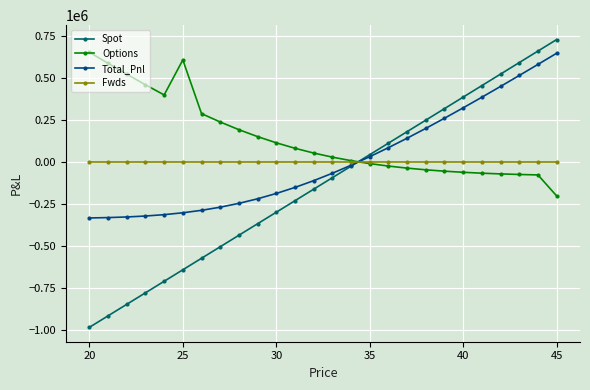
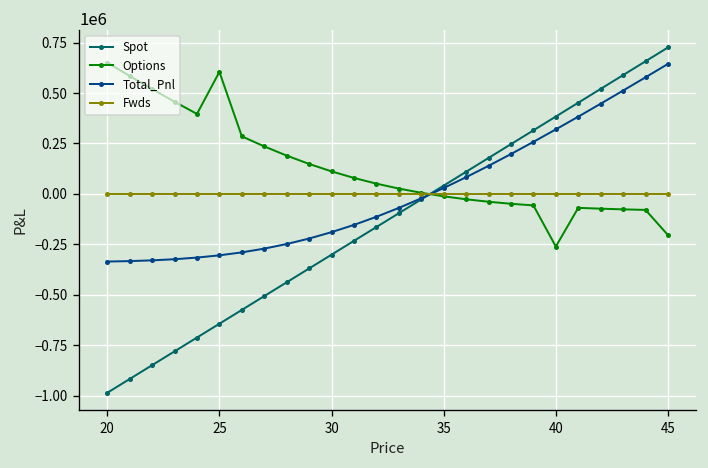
  {
    "Options": {
      "25": 610000,
      "30": 110000,
-     "40": -60000,
+     "40": -260000,
      "45": -200000
    },
    "Fwds": {
      "20": 0,
      "25": 0,
      "30": 0,
      "40": 0,
      "45": 0
    }
  }
